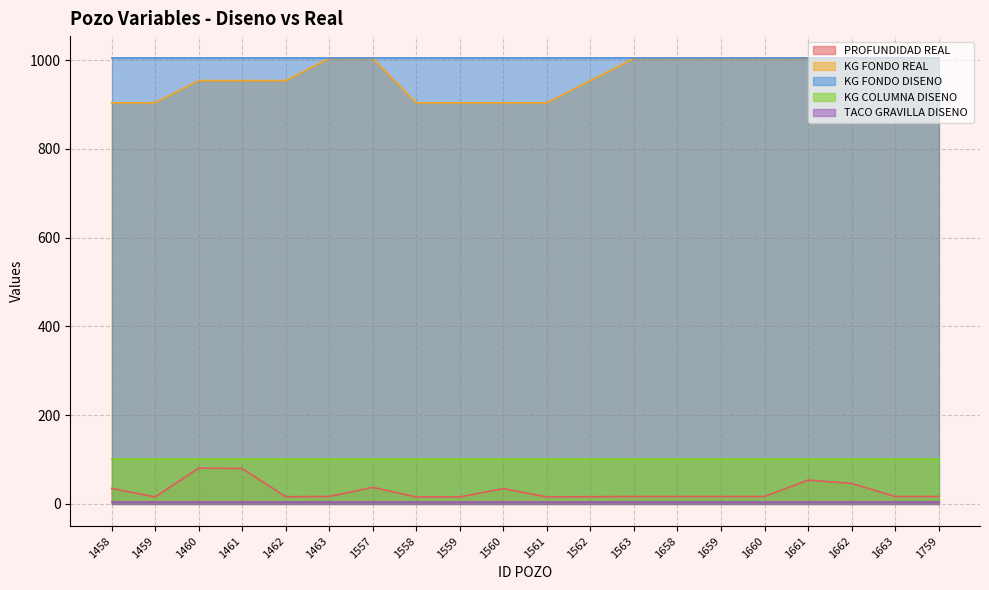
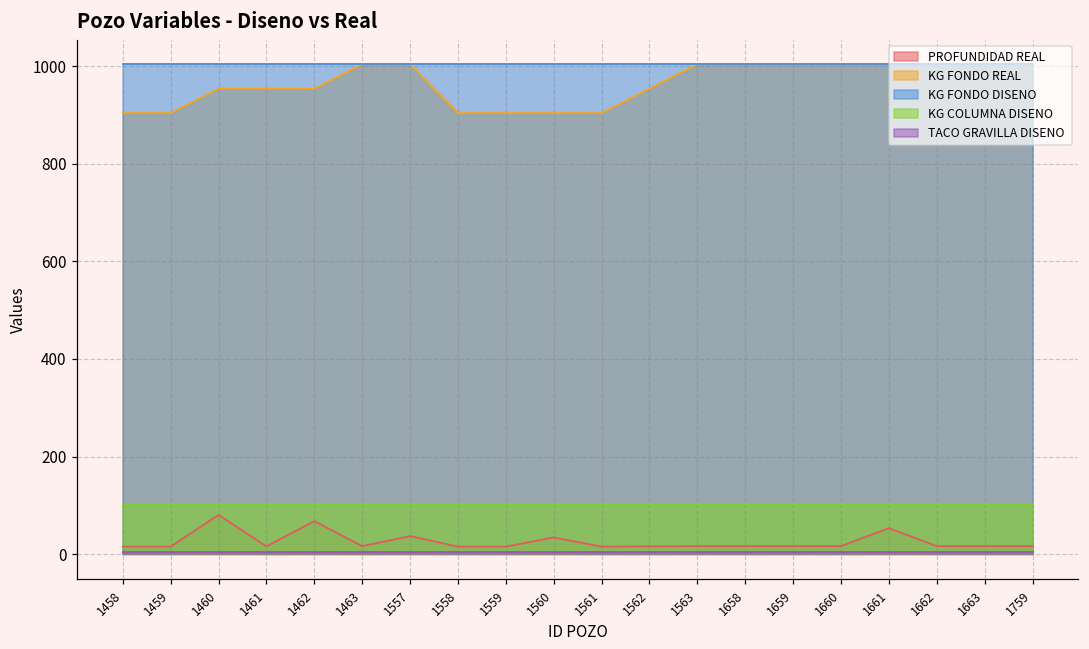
  {
    "PROFUNDIDAD REAL": {
-     "1458": 30,
+     "1458": 20,
      "1459": 20,
      "1460": 80,
-     "1461": 80,
-     "1462": 20,
+     "1461": 20,
+     "1462": 70,
      "1463": 20,
      "1557": 40,
      "1558": 20,
      "1559": 20,
      "1560": 30,
      "1561": 20,
      "1562": 20,
      "1563": 20,
      "1658": 20,
      "1659": 20,
      "1660": 20,
      "1661": 50,
-     "1662": 50,
+     "1662": 20,
      "1663": 20,
      "1759": 20
    },
    "KG FONDO REAL": {
      "1458": 900,
      "1459": 900,
      "1460": 950,
      "1461": 950,
      "1462": 950,
      "1558": 900,
      "1559": 900,
      "1560": 900,
      "1561": 900,
      "1562": 950
    },
    "KG FONDO DISENO": {
      "1458": 1000,
      "1459": 1000,
      "1460": 1000,
      "1461": 1000,
      "1462": 1000,
      "1558": 1000,
      "1559": 1000,
      "1560": 1000,
      "1561": 1000,
      "1562": 1000
    },
    "KG COLUMNA DISENO": {
      "1458": 100,
      "1459": 100,
      "1460": 100,
      "1461": 100,
      "1462": 100,
      "1463": 100,
      "1557": 100,
      "1558": 100,
      "1559": 100,
      "1560": 100,
      "1561": 100,
      "1562": 100,
      "1563": 100,
      "1658": 100,
      "1659": 100,
      "1660": 100,
      "1661": 100,
      "1662": 100,
      "1663": 100,
      "1759": 100
    },
    "TACO GRAVILLA DISENO": {
      "1458": 0,
      "1459": 0,
      "1460": 0,
      "1461": 0,
      "1462": 0,
      "1463": 0,
      "1557": 0,
      "1558": 0,
      "1559": 0,
      "1560": 0,
      "1561": 0,
      "1562": 0,
      "1563": 0,
      "1658": 0,
      "1659": 0,
      "1660": 0,
      "1661": 0,
      "1662": 0,
      "1663": 0,
      "1759": 0
    }
  }
